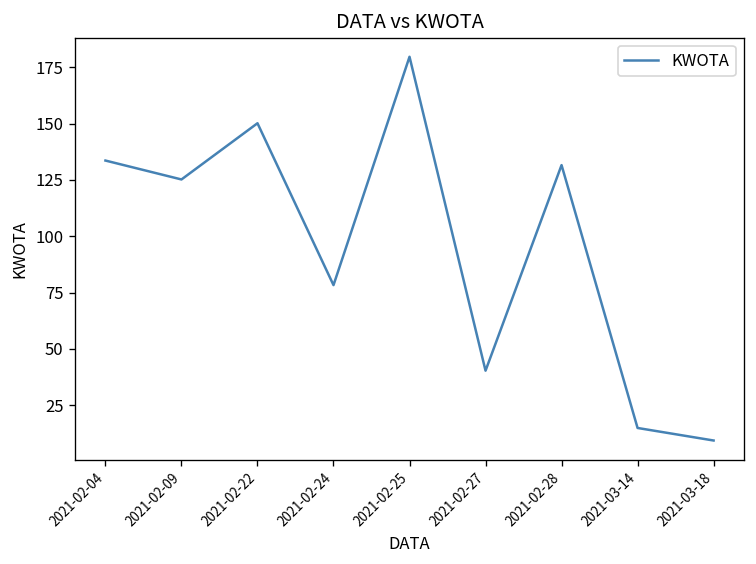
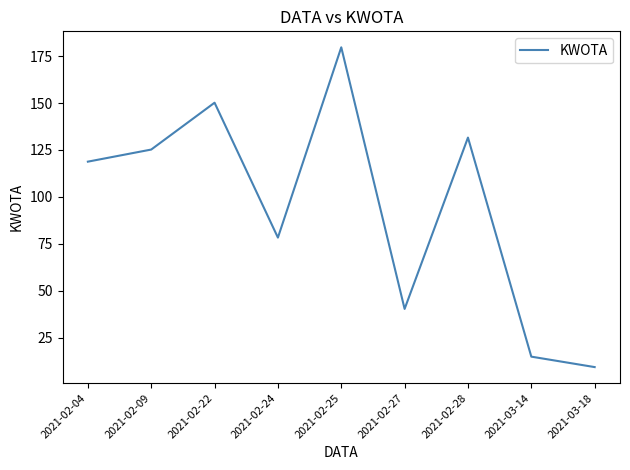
  {
-   "2021-02-04": 134,
+   "2021-02-04": 119,
    "2021-02-09": 125,
    "2021-02-22": 150,
    "2021-02-24": 78,
    "2021-02-25": 180,
    "2021-02-27": 40,
    "2021-02-28": 132,
    "2021-03-14": 15,
    "2021-03-18": 9
  }
